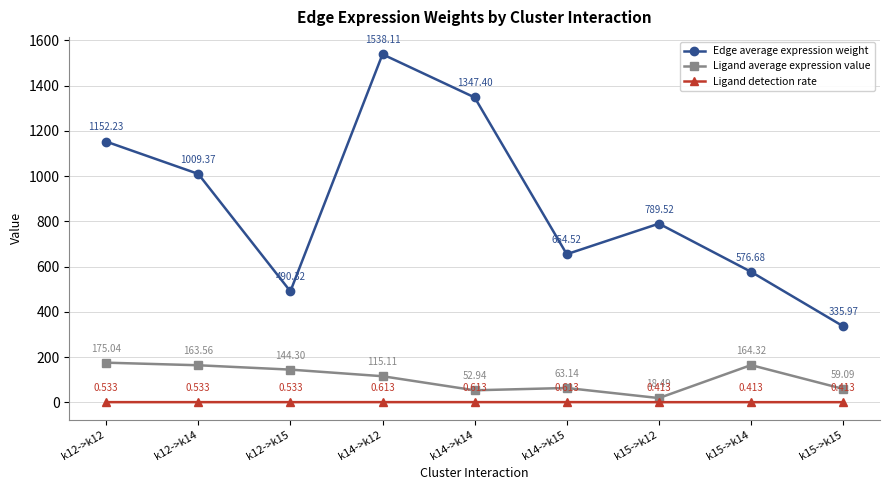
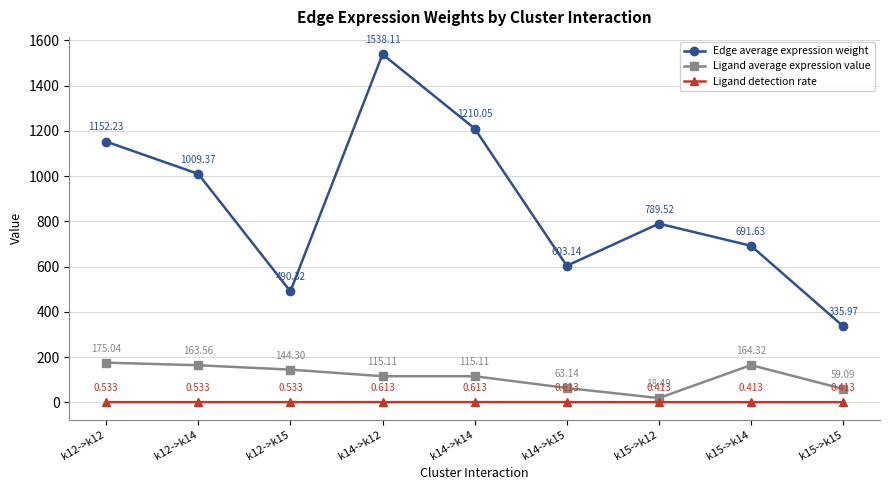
  {
    "Edge average expression weight": {
      "k12->k12": 1152.23,
      "k12->k14": 1009.37,
      "k12->k15": 490.32,
      "k14->k12": 1538.11,
-     "k14->k14": 1347.40,
-     "k14->k15": 654.52,
+     "k14->k14": 1210.05,
+     "k14->k15": 603.14,
      "k15->k12": 789.52,
-     "k15->k14": 576.68,
+     "k15->k14": 691.63,
      "k15->k15": 335.97
    },
    "Ligand average expression value": {
      "k12->k12": 175.04,
      "k12->k14": 163.56,
      "k12->k15": 144.30,
      "k14->k12": 115.11,
-     "k14->k14": 52.94,
+     "k14->k14": 115.11,
      "k14->k15": 63.14,
      "k15->k14": 164.32,
      "k15->k15": 59.09
    },
    "Ligand detection rate": {
      "k12->k12": 0.533,
      "k12->k14": 0.533,
      "k12->k15": 0.533,
      "k14->k12": 0.613,
      "k14->k14": 0.613,
      "k15->k14": 0.413
    }
  }
